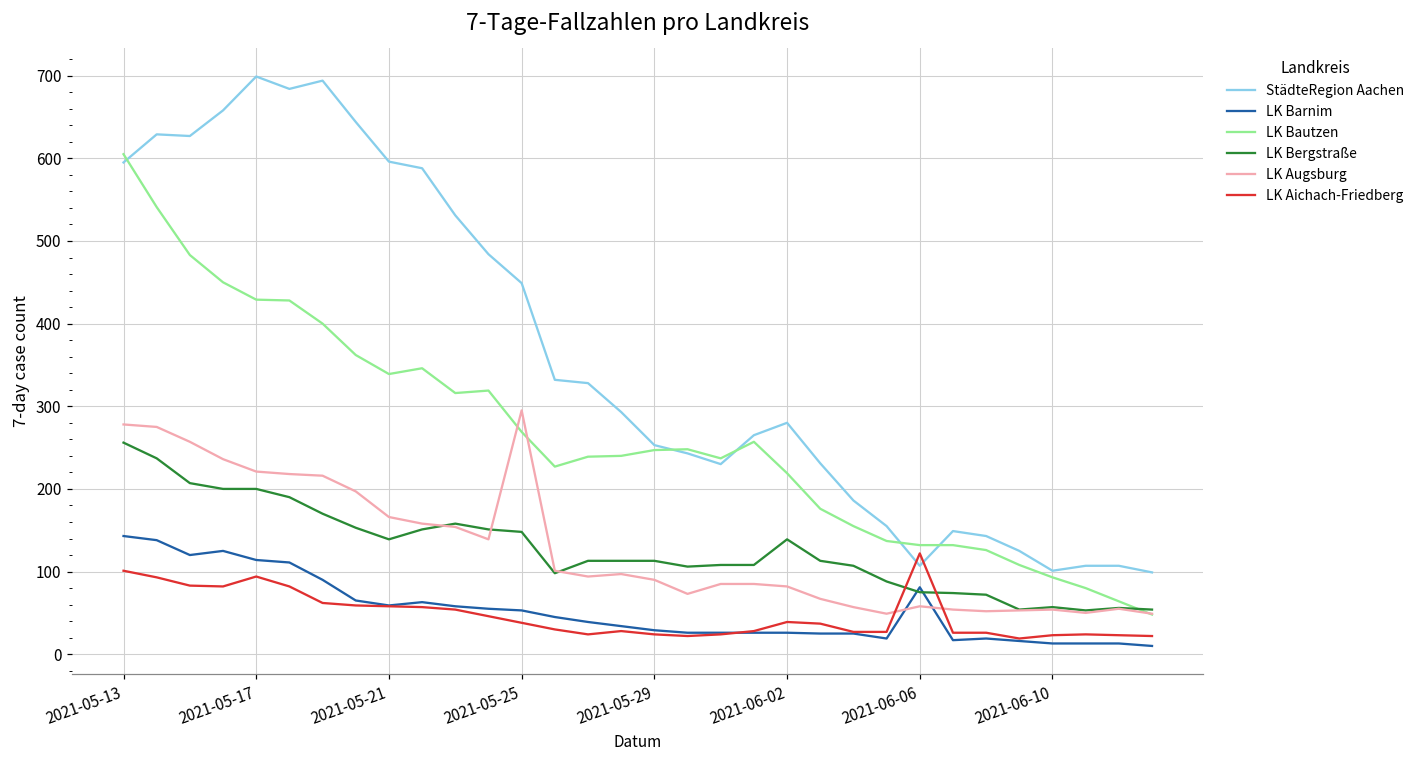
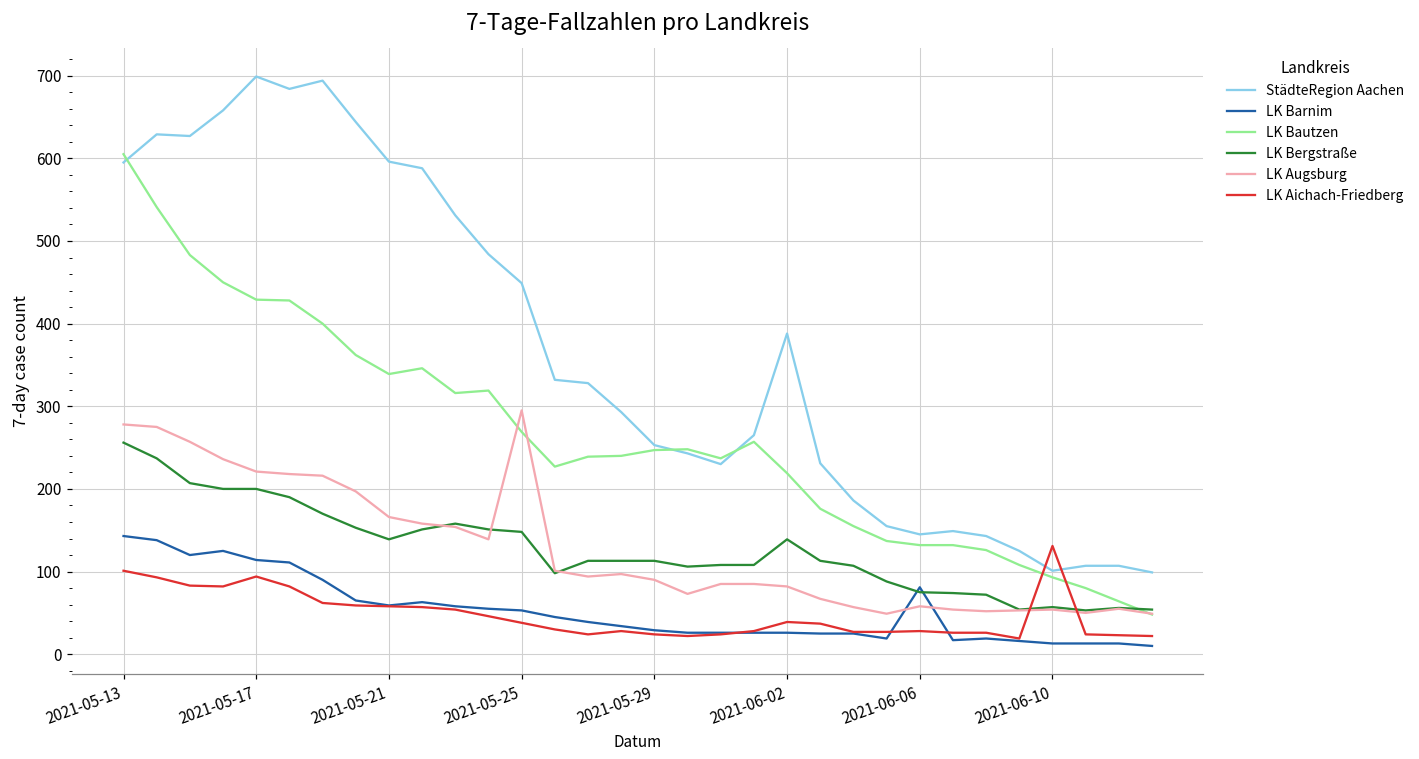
  {
    "StädteRegion Aachen": {
      "2021-05-13": 600,
      "2021-05-17": 700,
      "2021-05-21": 600,
      "2021-05-25": 450,
      "2021-05-29": 250,
-     "2021-06-02": 280,
-     "2021-06-06": 110,
+     "2021-06-02": 390,
+     "2021-06-06": 150,
      "2021-06-10": 100
    },
    "LK Barnim": {
      "2021-05-13": 140,
      "2021-05-17": 110,
      "2021-05-25": 50,
      "2021-05-29": 30,
      "2021-06-02": 30,
      "2021-06-06": 80,
      "2021-06-10": 10
    },
    "LK Bautzen": {
      "2021-05-13": 610,
      "2021-05-17": 430,
      "2021-05-21": 340,
      "2021-05-25": 270,
      "2021-05-29": 250,
      "2021-06-02": 220,
      "2021-06-06": 130,
      "2021-06-10": 90
    },
    "LK Bergstraße": {
      "2021-05-13": 260,
      "2021-05-17": 200,
      "2021-05-21": 140,
      "2021-05-25": 150,
      "2021-05-29": 110,
      "2021-06-02": 140,
      "2021-06-06": 80
    },
    "LK Augsburg": {
      "2021-05-13": 280,
      "2021-05-17": 220,
      "2021-05-21": 170,
      "2021-05-25": 300,
      "2021-05-29": 90,
      "2021-06-02": 80,
      "2021-06-06": 60
    },
    "LK Aichach-Friedberg": {
      "2021-05-13": 100,
      "2021-05-17": 90,
      "2021-05-25": 40,
      "2021-05-29": 20,
      "2021-06-02": 40,
-     "2021-06-06": 120,
-     "2021-06-10": 20
+     "2021-06-06": 30,
+     "2021-06-10": 130
    }
  }
